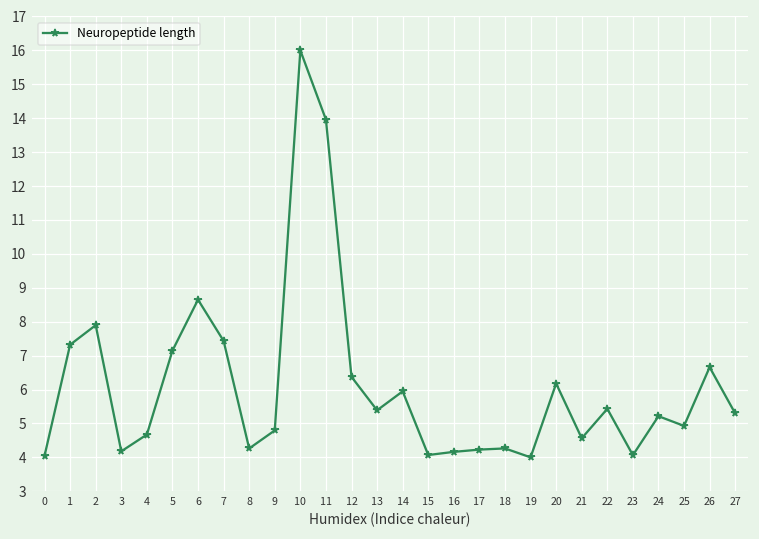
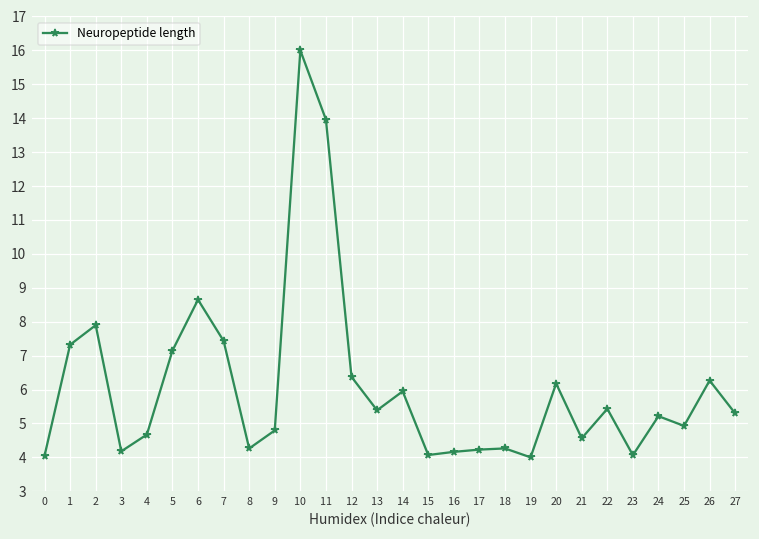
  {
    "0": 4.0,
    "1": 7.3,
    "2": 7.9,
    "3": 4.2,
    "4": 4.7,
    "5": 7.1,
    "6": 8.6,
    "7": 7.4,
    "8": 4.3,
    "9": 4.8,
    "10": 16.0,
    "11": 14.0,
    "12": 6.4,
    "13": 5.4,
    "14": 5.9,
    "15": 4.1,
    "16": 4.2,
    "17": 4.2,
    "18": 4.3,
    "19": 4.0,
    "20": 6.2,
    "21": 4.6,
    "22": 5.4,
    "23": 4.1,
    "24": 5.2,
    "25": 4.9,
-   "26": 6.7,
+   "26": 6.3,
    "27": 5.3
  }
